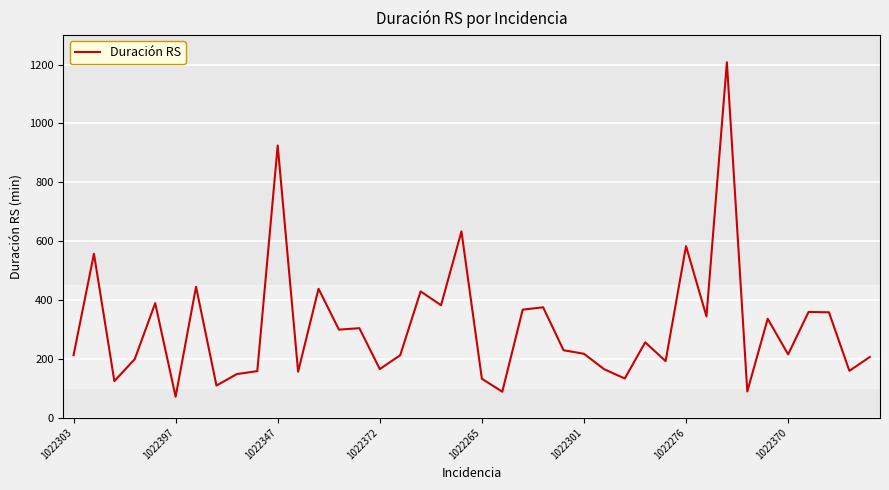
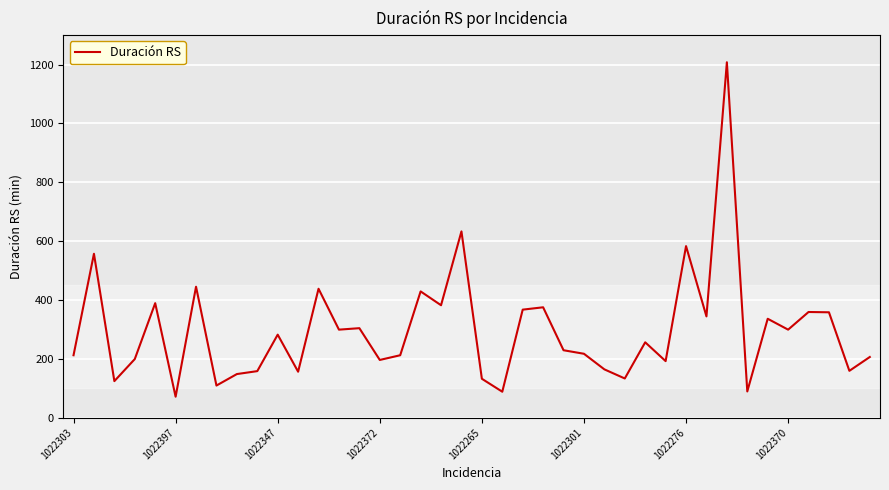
  {
    "1022303": 210,
    "1022397": 70,
-   "1022347": 930,
-   "1022372": 170,
+   "1022347": 280,
+   "1022372": 200,
    "1022265": 130,
    "1022301": 220,
    "1022276": 580,
-   "1022370": 220
+   "1022370": 300
  }
